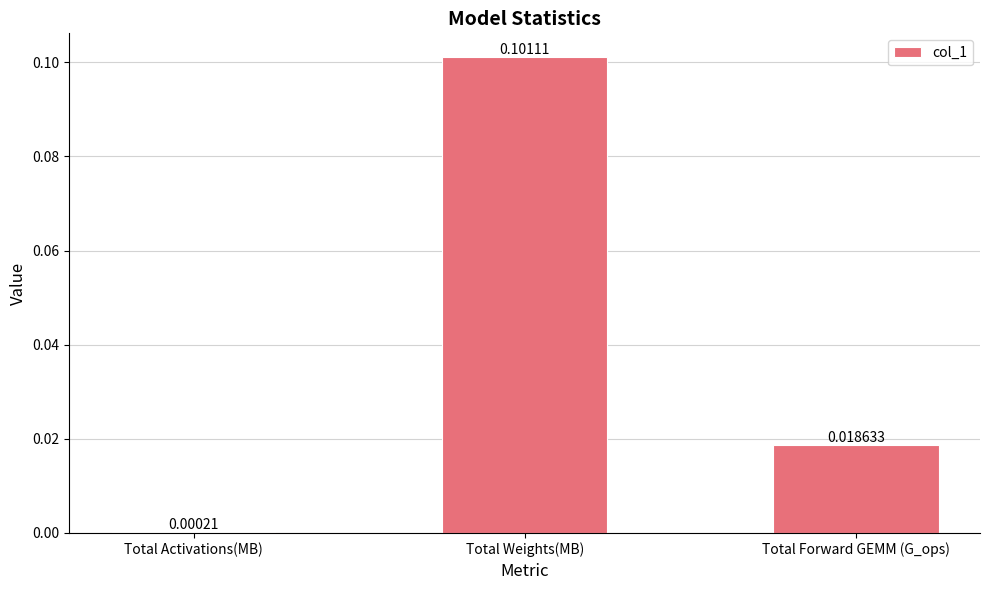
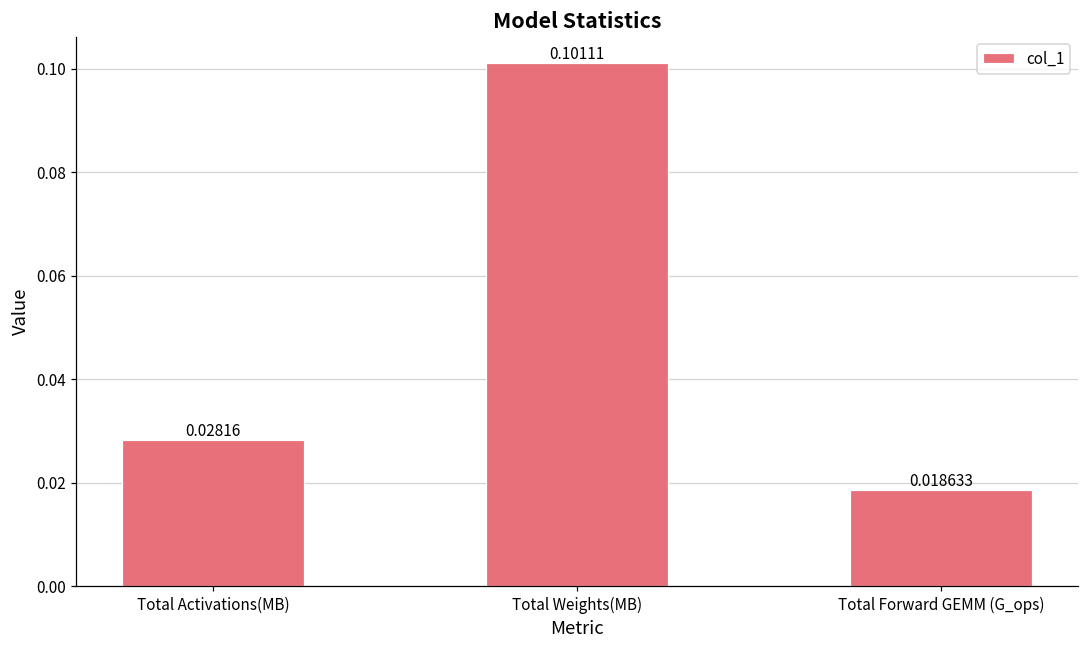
  {
-   "Total Activations(MB)": 0.00021,
+   "Total Activations(MB)": 0.02816,
    "Total Weights(MB)": 0.10111,
    "Total Forward GEMM (G_ops)": 0.018633
  }
